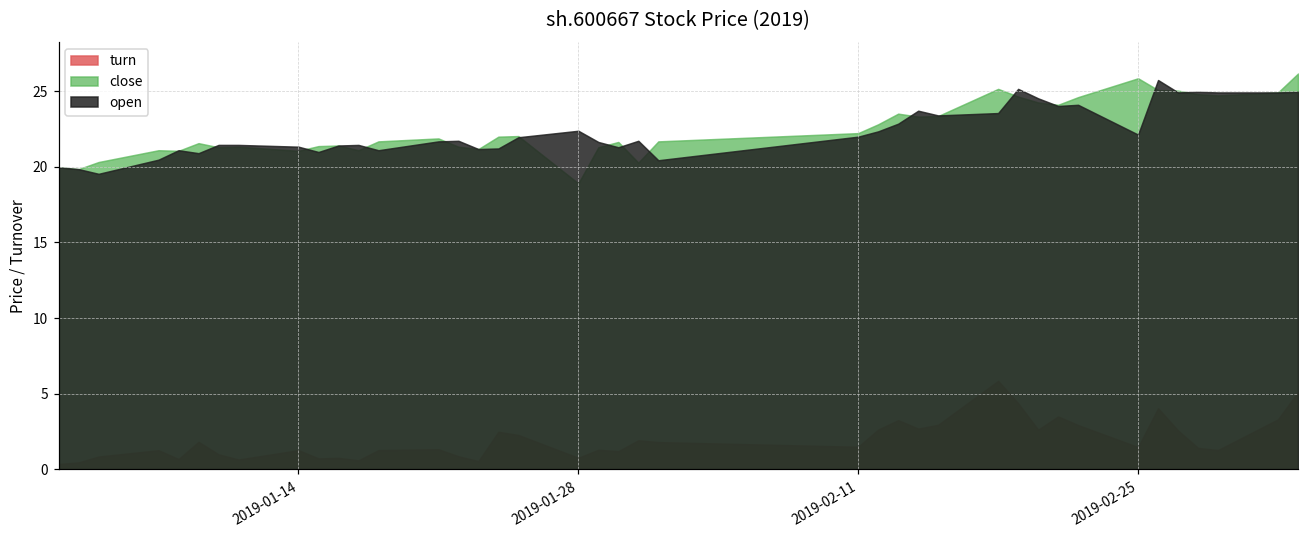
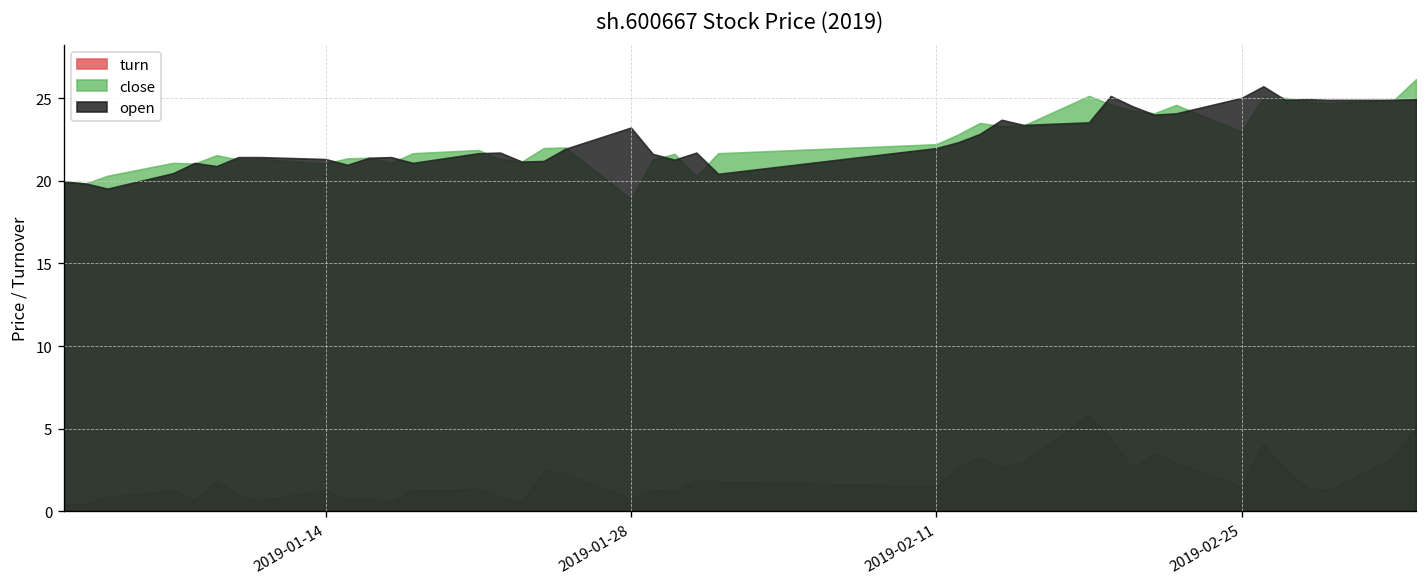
  {
    "turn": {
      "2019-01-14": 1.3,
      "2019-01-28": 0.8,
      "2019-02-11": 1.5,
      "2019-02-25": 1.5
    },
    "close": {
      "2019-01-14": 21.1,
      "2019-01-28": 18.9,
      "2019-02-11": 22.2,
-     "2019-02-25": 25.9
+     "2019-02-25": 23.0
    },
    "open": {
      "2019-01-14": 21.3,
-     "2019-01-28": 22.4,
+     "2019-01-28": 23.2,
      "2019-02-11": 22.0,
-     "2019-02-25": 22.1
+     "2019-02-25": 25.0
    }
  }
